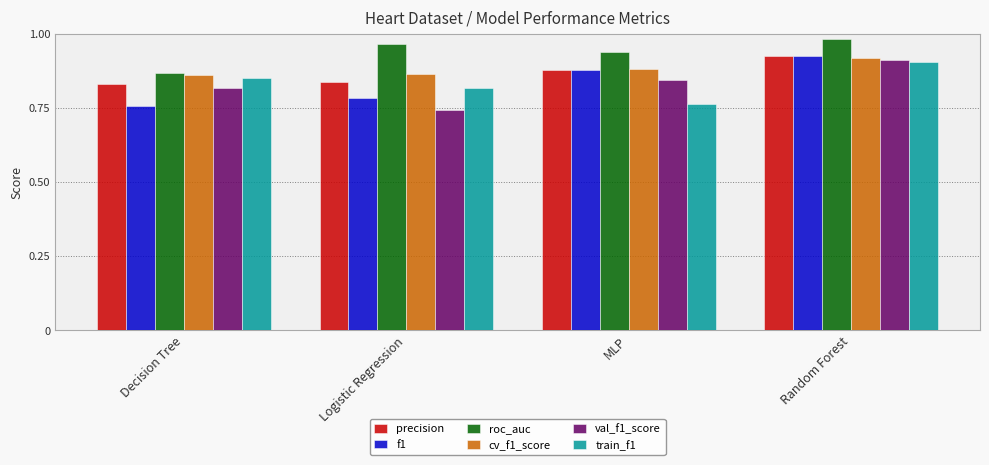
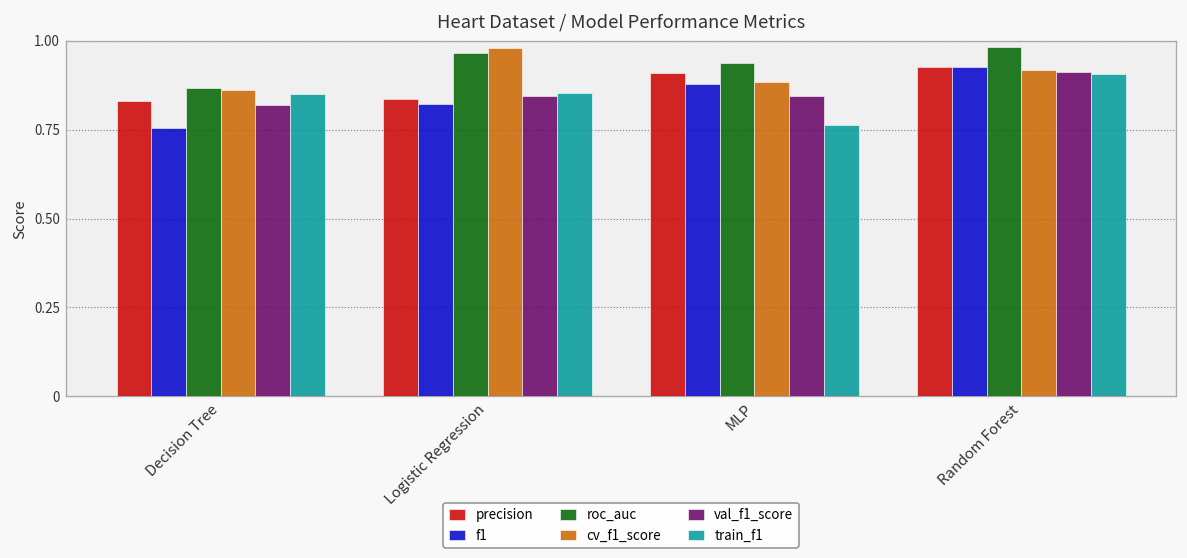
  {
    "precision": {
      "Decision Tree": 0.83,
      "Logistic Regression": 0.84,
-     "MLP": 0.88,
+     "MLP": 0.91,
      "Random Forest": 0.93
    },
    "f1": {
      "Decision Tree": 0.76,
-     "Logistic Regression": 0.79,
+     "Logistic Regression": 0.82,
      "MLP": 0.88,
      "Random Forest": 0.93
    },
    "roc_auc": {
      "Decision Tree": 0.87,
      "Logistic Regression": 0.97,
      "MLP": 0.94,
      "Random Forest": 0.98
    },
    "cv_f1_score": {
      "Decision Tree": 0.86,
-     "Logistic Regression": 0.86,
+     "Logistic Regression": 0.98,
      "MLP": 0.88,
      "Random Forest": 0.92
    },
    "val_f1_score": {
      "Decision Tree": 0.82,
-     "Logistic Regression": 0.74,
+     "Logistic Regression": 0.84,
      "MLP": 0.84,
      "Random Forest": 0.91
    },
    "train_f1": {
      "Decision Tree": 0.85,
-     "Logistic Regression": 0.82,
+     "Logistic Regression": 0.85,
      "MLP": 0.76,
      "Random Forest": 0.91
    }
  }
